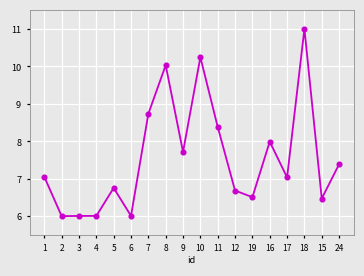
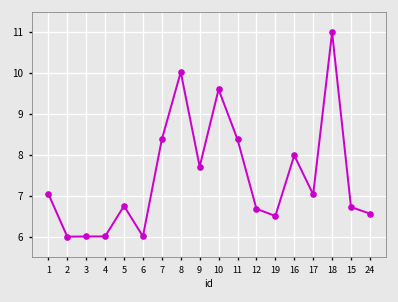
  {
    "1": 7.0,
    "2": 6.0,
    "3": 6.0,
    "4": 6.0,
    "5": 6.8,
    "6": 6.0,
-   "7": 8.7,
+   "7": 8.4,
    "8": 10.0,
    "9": 7.7,
-   "10": 10.2,
+   "10": 9.6,
    "11": 8.4,
    "12": 6.7,
    "19": 6.5,
    "16": 8.0,
    "17": 7.0,
    "18": 11.0,
-   "15": 6.5,
-   "24": 7.4
+   "15": 6.7,
+   "24": 6.6
  }
